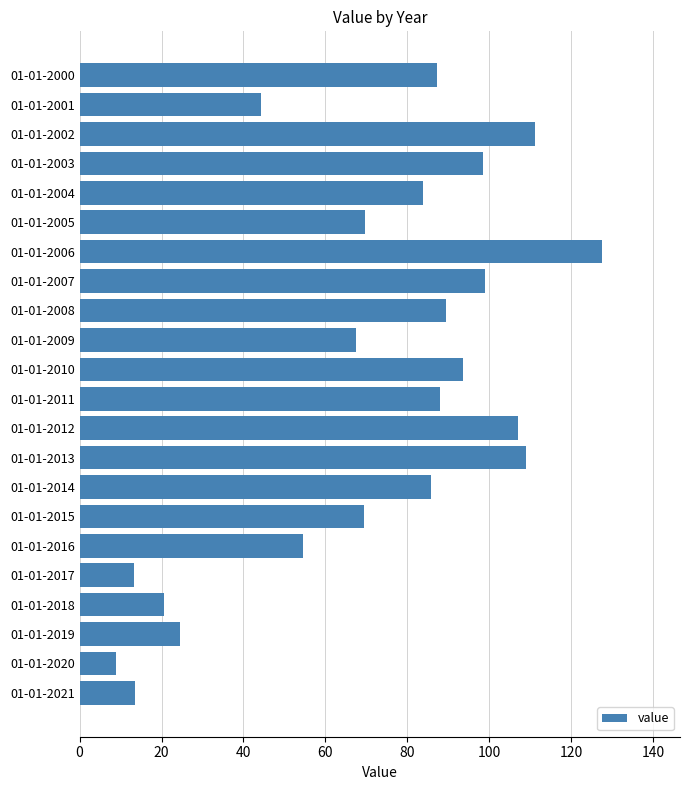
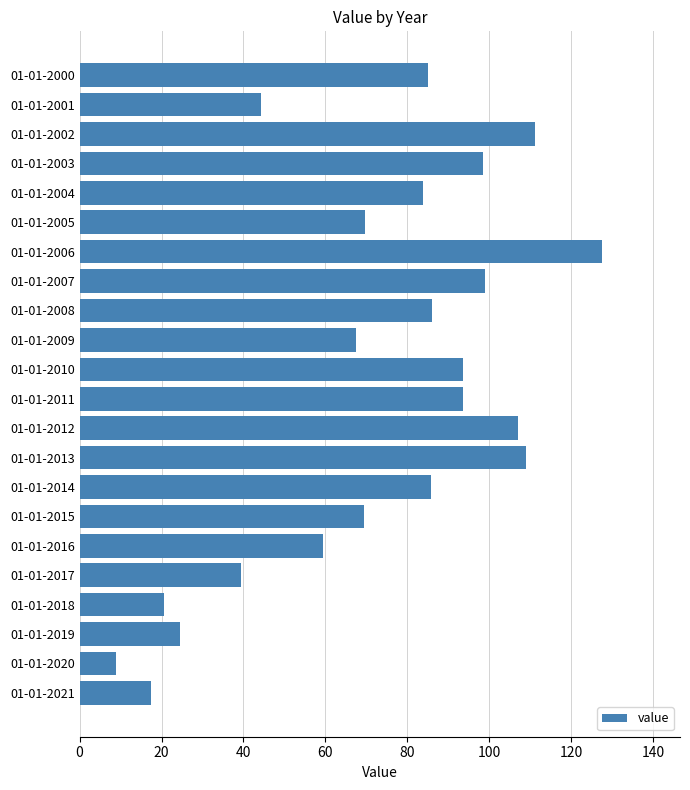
  {
-   "01-01-2000": 87,
+   "01-01-2000": 85,
    "01-01-2001": 44,
    "01-01-2002": 111,
    "01-01-2003": 99,
    "01-01-2004": 84,
    "01-01-2005": 70,
    "01-01-2006": 128,
    "01-01-2007": 99,
-   "01-01-2008": 90,
+   "01-01-2008": 86,
    "01-01-2009": 68,
    "01-01-2010": 94,
-   "01-01-2011": 88,
+   "01-01-2011": 94,
    "01-01-2012": 107,
    "01-01-2013": 109,
    "01-01-2014": 86,
    "01-01-2015": 69,
-   "01-01-2016": 54,
-   "01-01-2017": 13,
+   "01-01-2016": 60,
+   "01-01-2017": 40,
    "01-01-2018": 21,
    "01-01-2019": 25,
    "01-01-2020": 9,
-   "01-01-2021": 14
+   "01-01-2021": 17
  }
